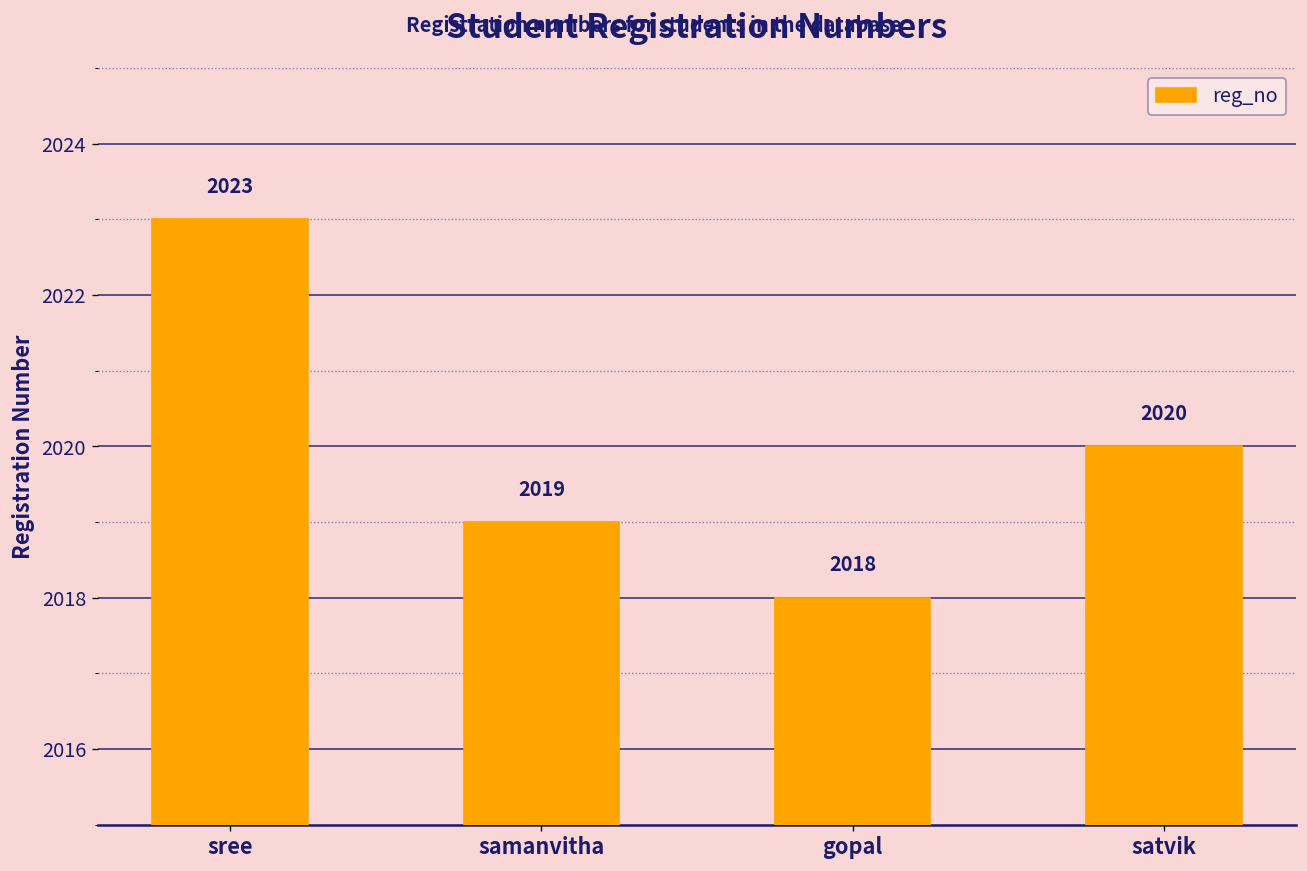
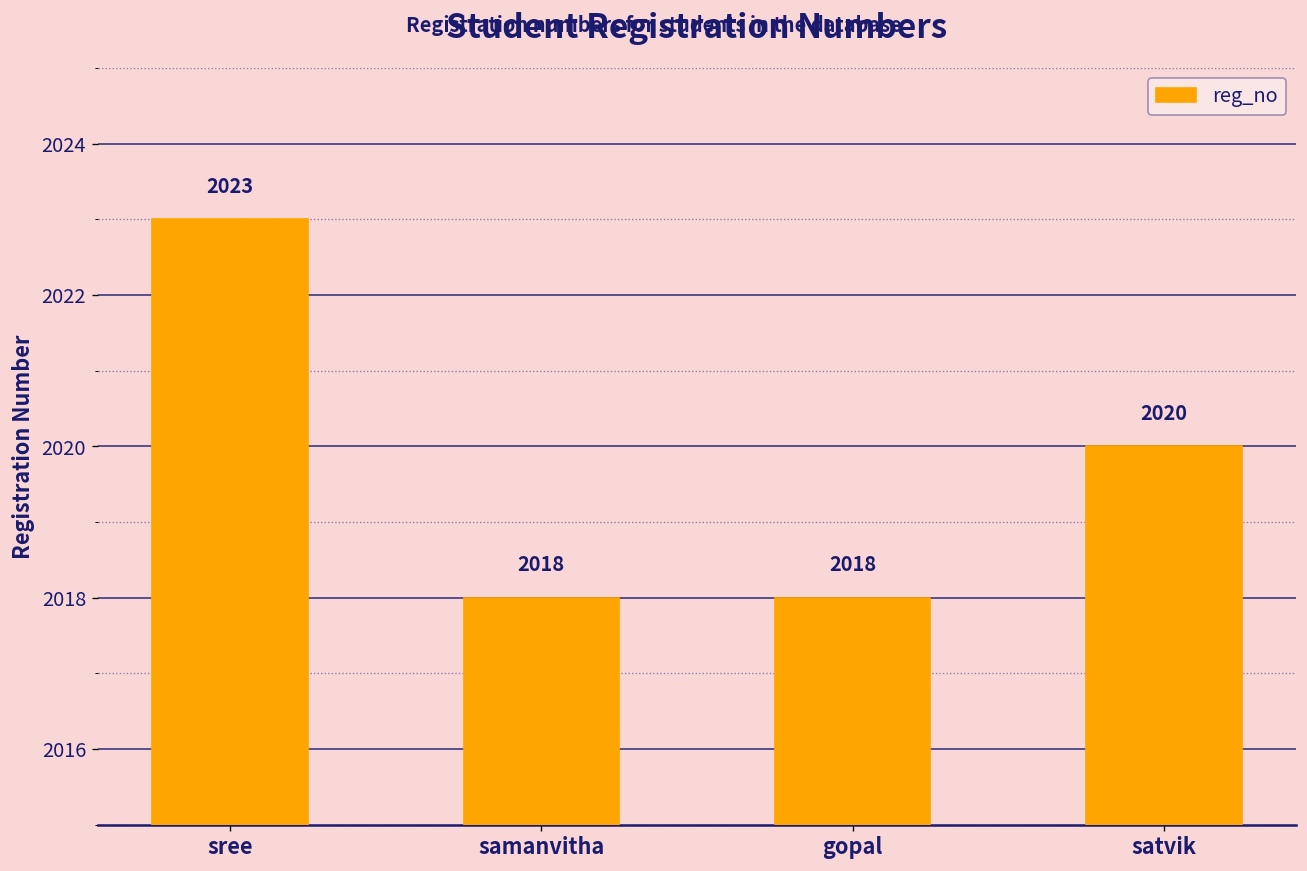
  {
    "sree": 2023,
-   "samanvitha": 2019,
+   "samanvitha": 2018,
    "gopal": 2018,
    "satvik": 2020
  }
